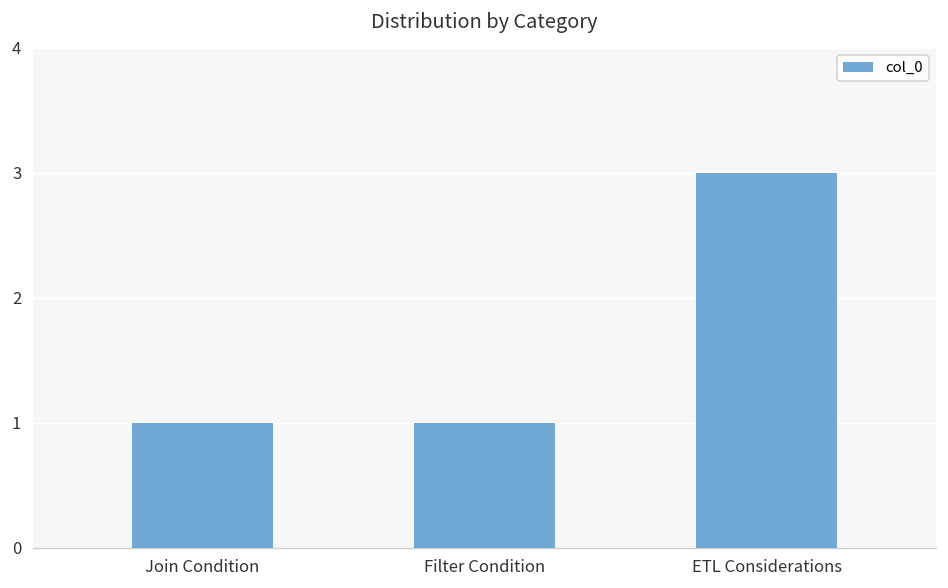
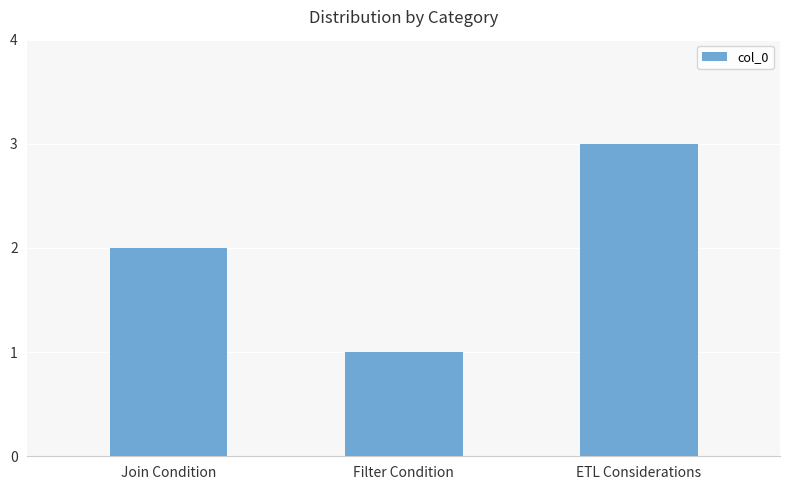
  {
-   "Join Condition": 1,
+   "Join Condition": 2,
    "Filter Condition": 1,
    "ETL Considerations": 3
  }
